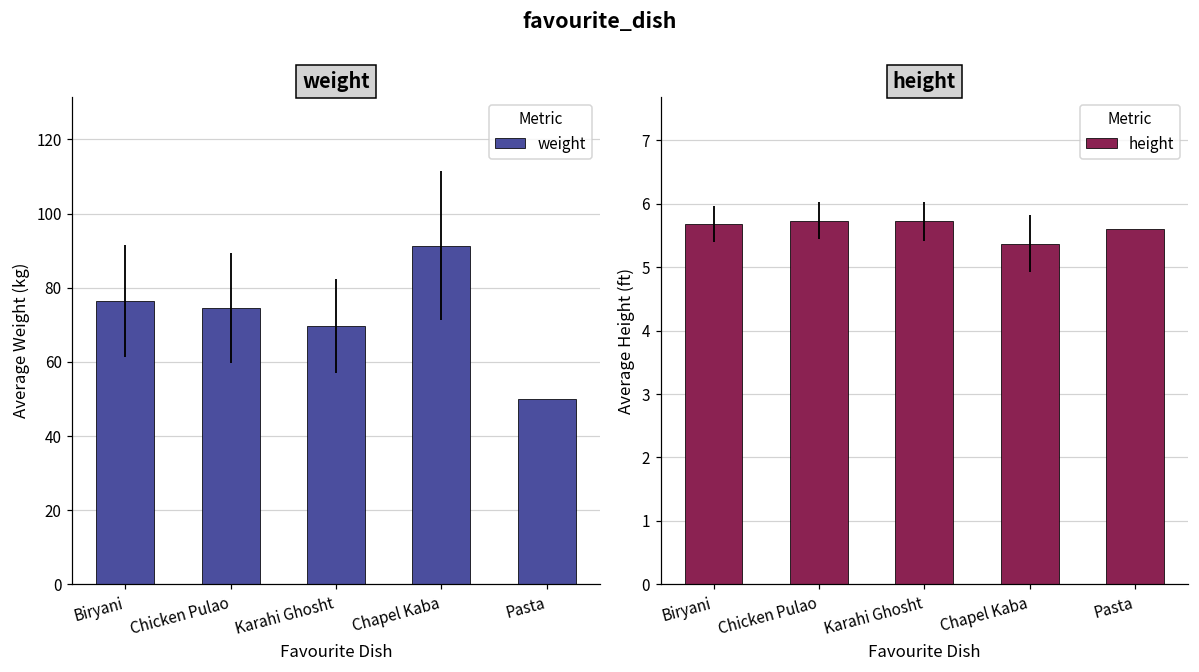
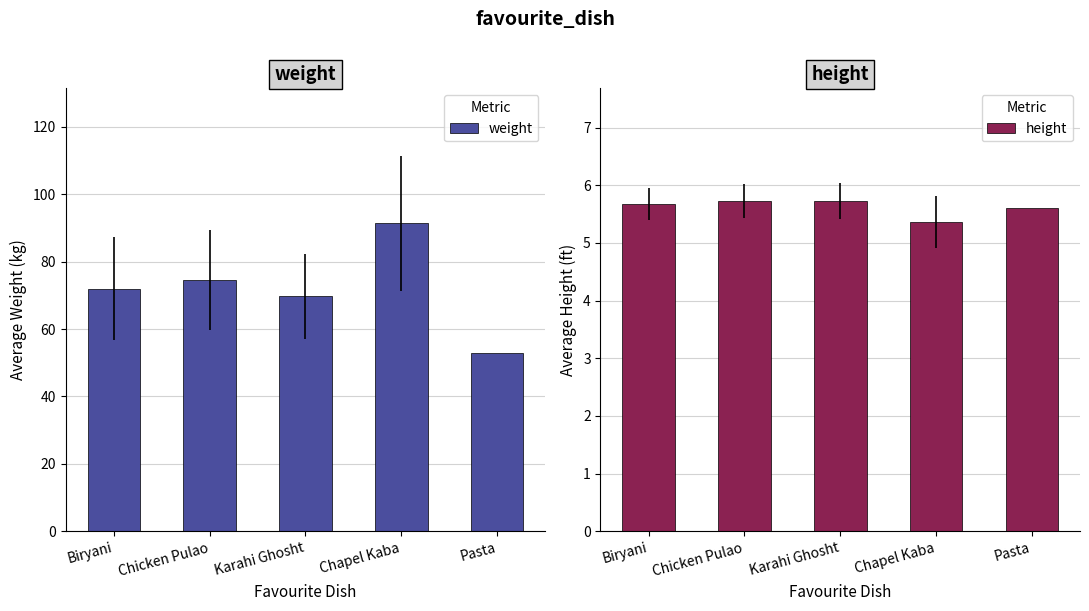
  {
    "weight": {
-     "Biryani": 76,
+     "Biryani": 72,
      "Chicken Pulao": 74,
      "Karahi Ghosht": 70,
      "Chapel Kaba": 91,
-     "Pasta": 50
+     "Pasta": 53
    },
    "height": {
      "Biryani": 5.7,
      "Chicken Pulao": 5.7,
      "Karahi Ghosht": 5.7,
      "Chapel Kaba": 5.4,
      "Pasta": 5.6
    }
  }
